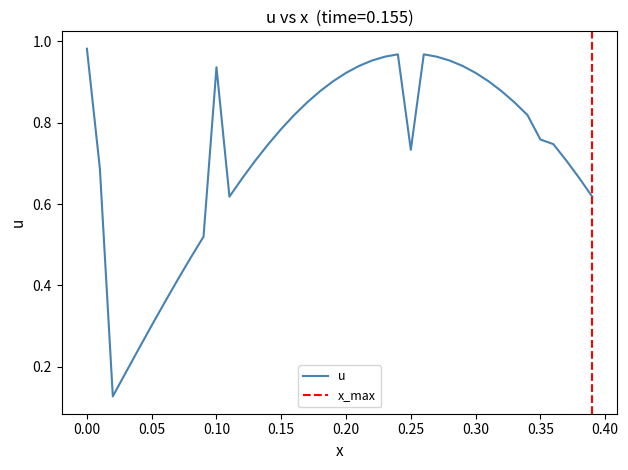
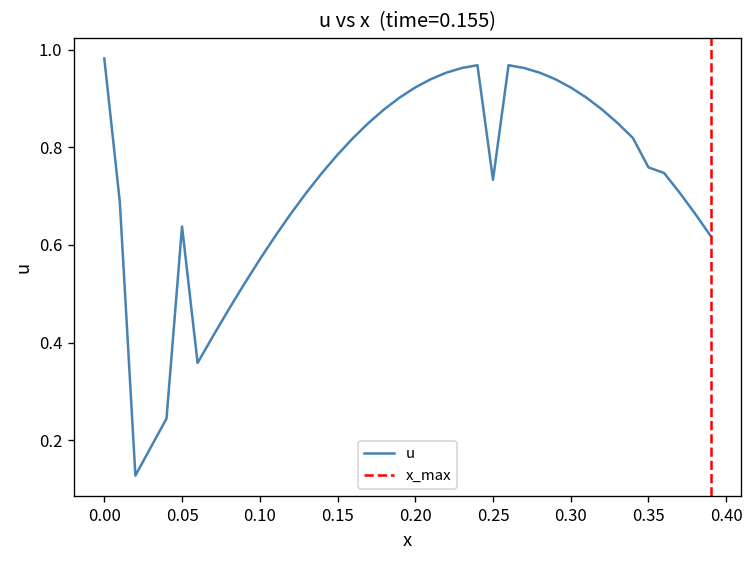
  {
    "0.00": 0.98,
-   "0.05": 0.30,
-   "0.10": 0.94,
+   "0.05": 0.64,
+   "0.10": 0.57,
    "0.15": 0.78,
    "0.20": 0.92,
    "0.25": 0.73,
    "0.30": 0.92,
    "0.35": 0.76
  }
